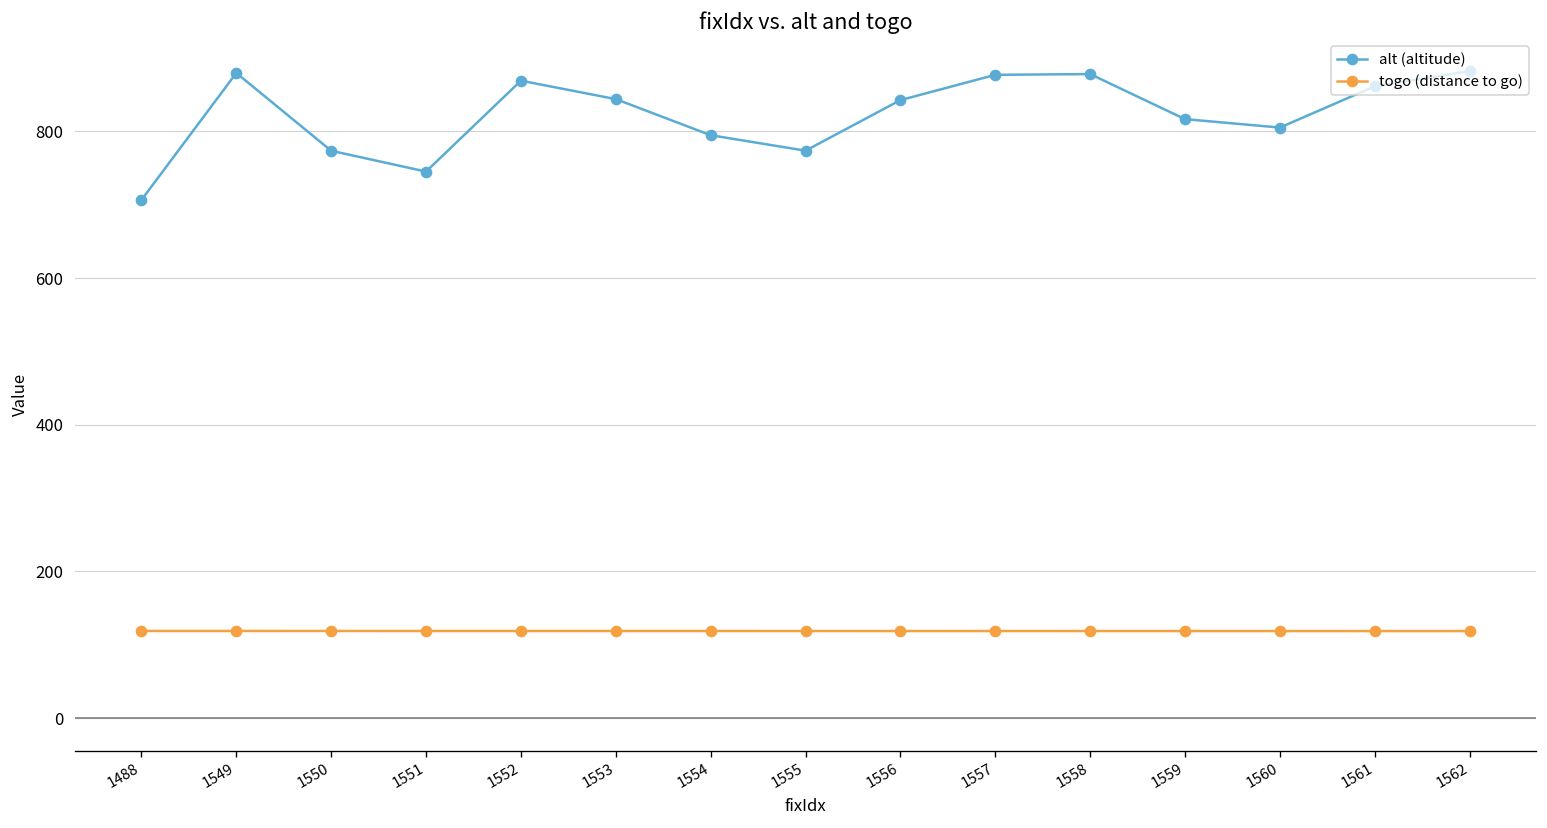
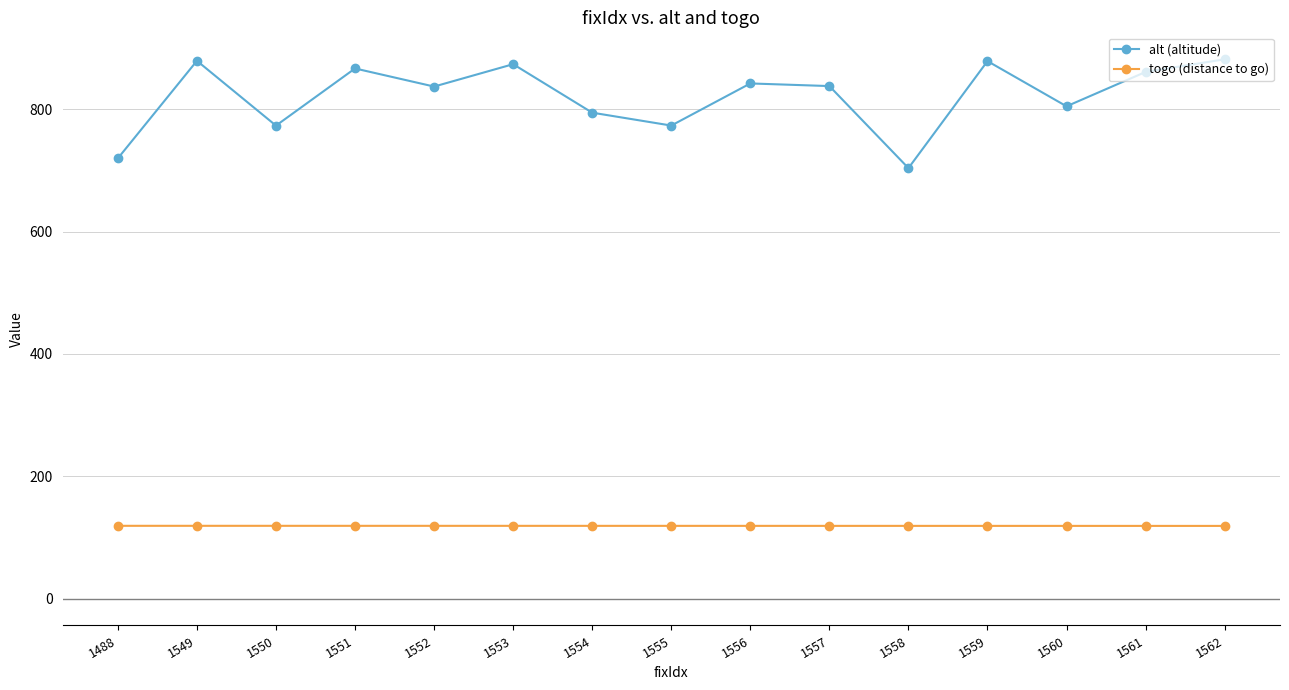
  {
    "alt (altitude)": {
-     "1488": 710,
+     "1488": 720,
      "1549": 880,
      "1550": 770,
-     "1551": 750,
-     "1552": 870,
-     "1553": 840,
+     "1551": 870,
+     "1552": 840,
+     "1553": 870,
      "1554": 790,
      "1555": 770,
      "1556": 840,
-     "1557": 880,
-     "1558": 880,
-     "1559": 820,
+     "1557": 840,
+     "1558": 700,
+     "1559": 880,
      "1560": 810
    },
    "togo (distance to go)": {
      "1488": 120,
      "1549": 120,
      "1550": 120,
      "1551": 120,
      "1552": 120,
      "1553": 120,
      "1554": 120,
      "1555": 120,
      "1556": 120,
      "1557": 120,
      "1558": 120,
      "1559": 120,
      "1560": 120,
      "1561": 120,
      "1562": 120
    }
  }
